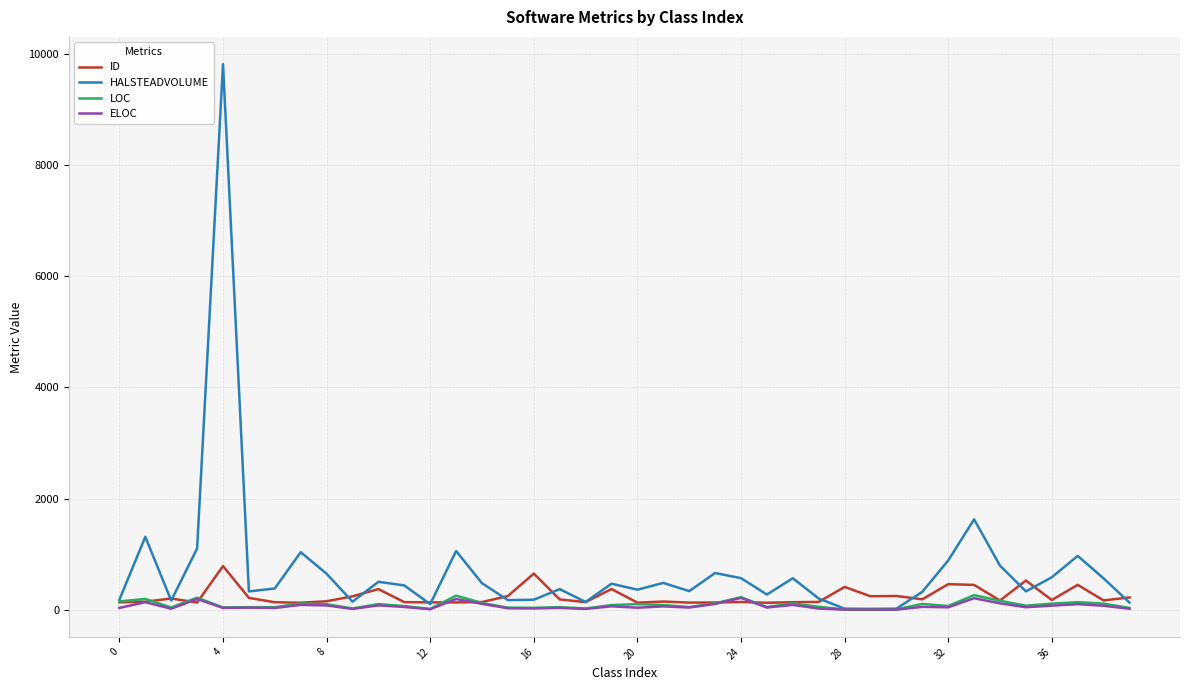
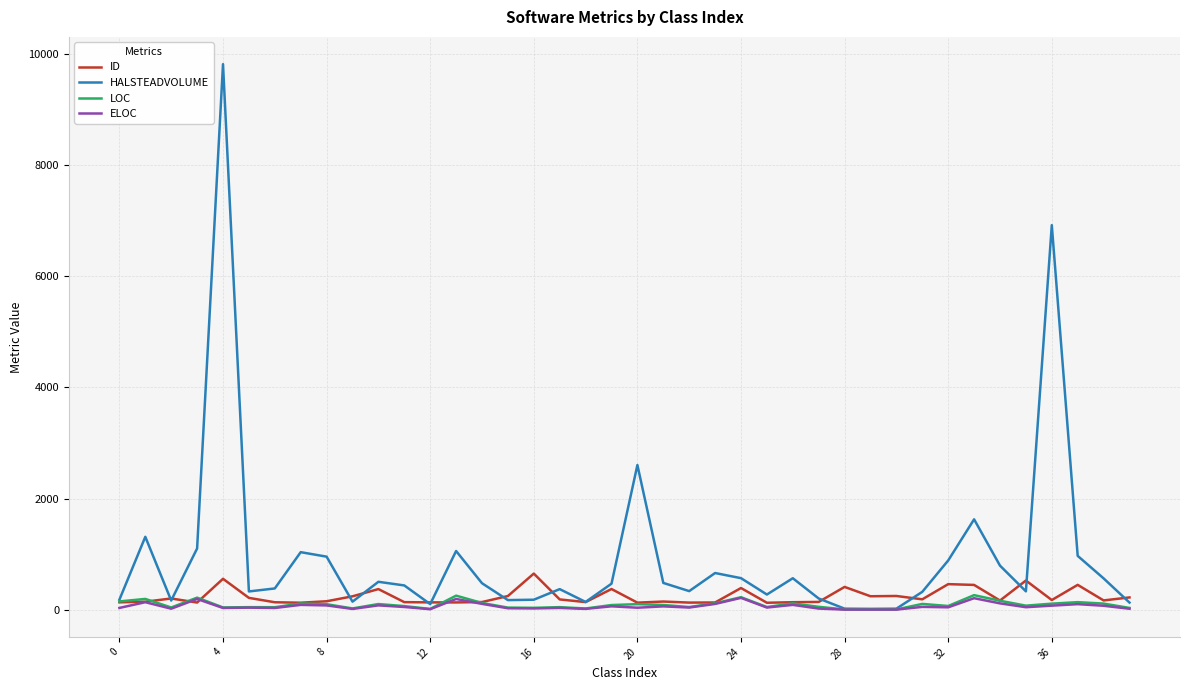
  {
    "ID": {
-     "4": 800,
+     "4": 600,
      "8": 200,
      "16": 700,
-     "24": 100,
+     "24": 400,
      "28": 400,
      "32": 500,
      "36": 200
    },
    "HALSTEADVOLUME": {
      "4": 9800,
-     "8": 600,
+     "8": 1000,
      "16": 200,
-     "20": 400,
+     "20": 2600,
      "24": 600,
      "32": 900,
-     "36": 600
+     "36": 6900
    },
    "ELOC": {
      "0": 0,
      "20": 0
    }
  }
